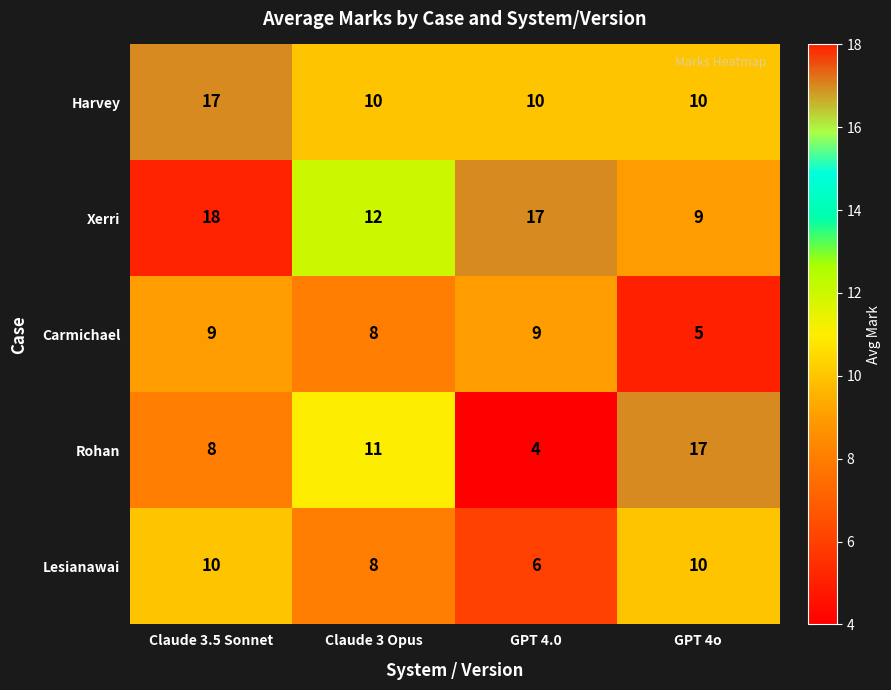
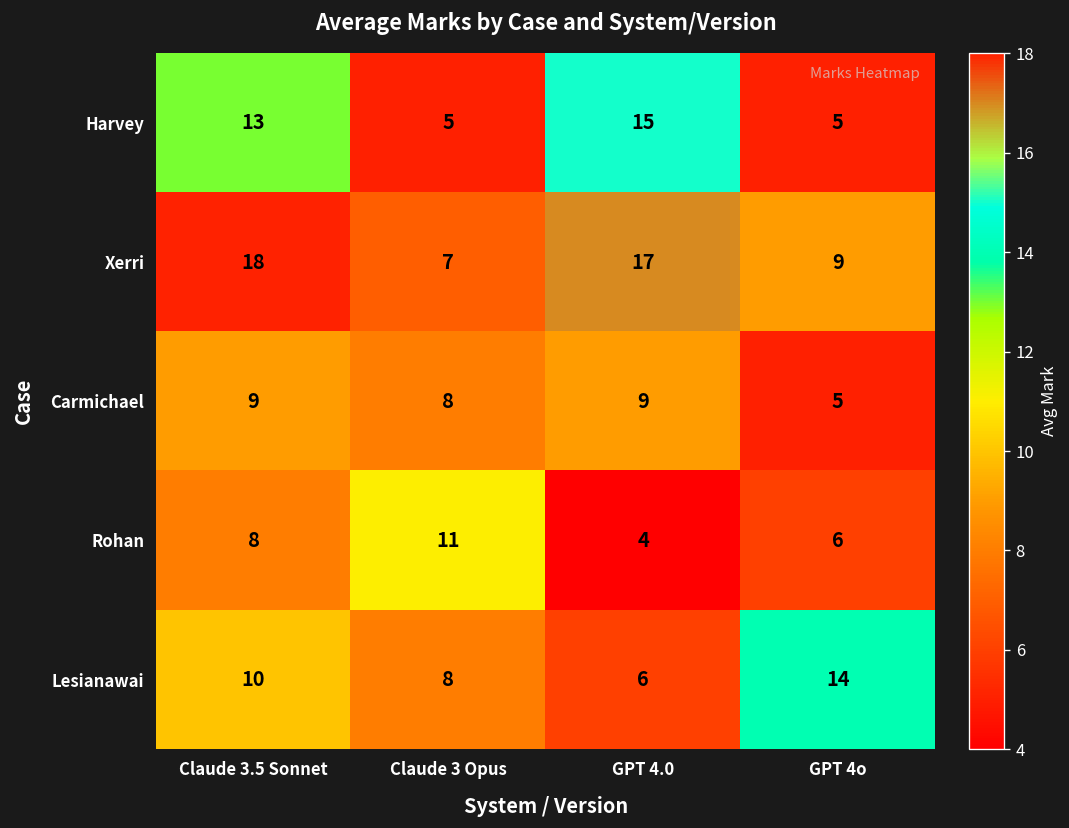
  {
    "Harvey": {
-     "Claude 3.5 Sonnet": 17,
-     "Claude 3 Opus": 10,
-     "GPT 4.0": 10,
-     "GPT 4o": 10
+     "Claude 3.5 Sonnet": 13,
+     "Claude 3 Opus": 5,
+     "GPT 4.0": 15,
+     "GPT 4o": 5
    },
    "Xerri": {
      "Claude 3.5 Sonnet": 18,
-     "Claude 3 Opus": 12,
+     "Claude 3 Opus": 7,
      "GPT 4.0": 17,
      "GPT 4o": 9
    },
    "Carmichael": {
      "Claude 3.5 Sonnet": 9,
      "Claude 3 Opus": 8,
      "GPT 4.0": 9,
      "GPT 4o": 5
    },
    "Rohan": {
      "Claude 3.5 Sonnet": 8,
      "Claude 3 Opus": 11,
      "GPT 4.0": 4,
-     "GPT 4o": 17
+     "GPT 4o": 6
    },
    "Lesianawai": {
      "Claude 3.5 Sonnet": 10,
      "Claude 3 Opus": 8,
      "GPT 4.0": 6,
-     "GPT 4o": 10
+     "GPT 4o": 14
    }
  }
